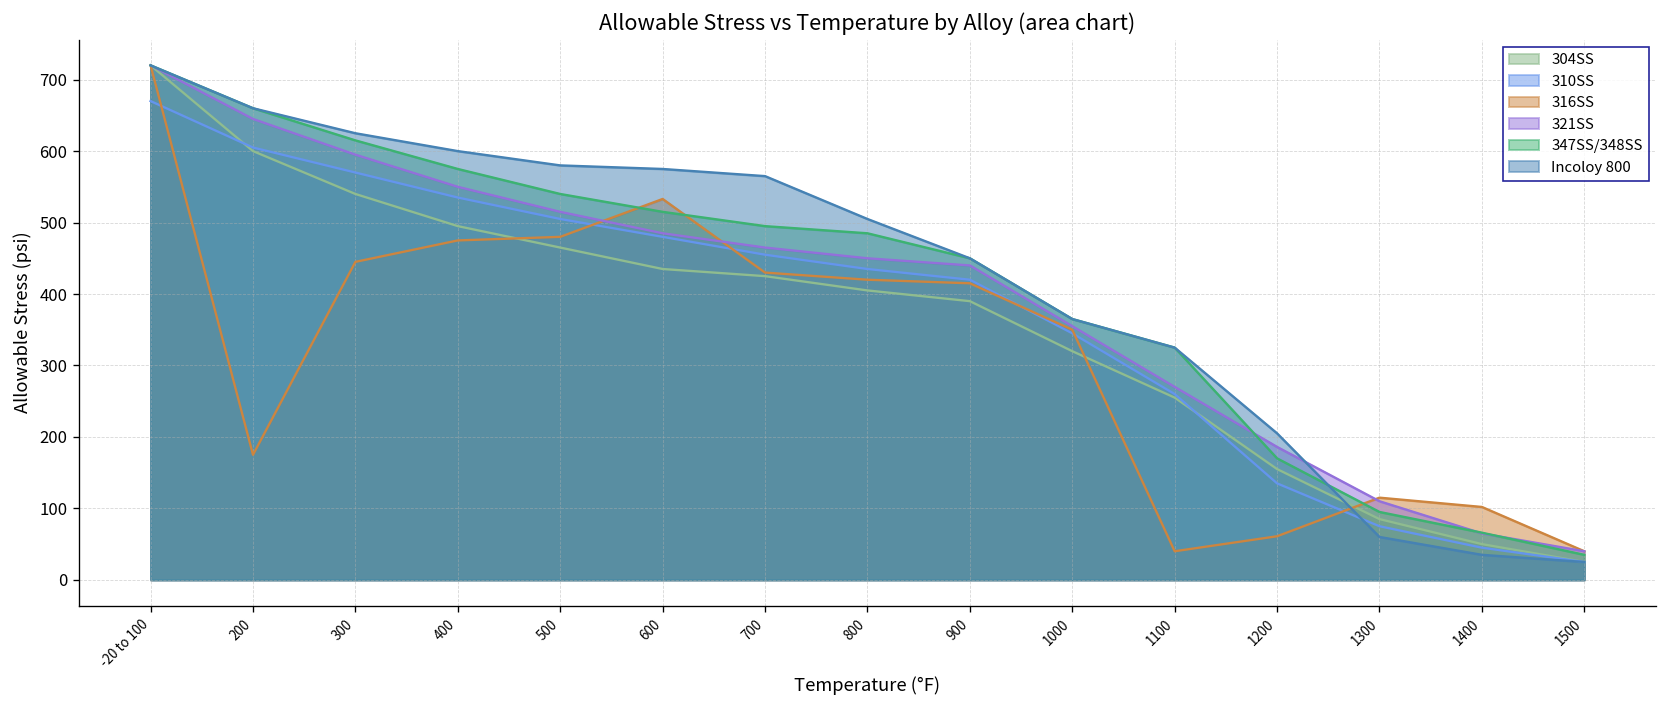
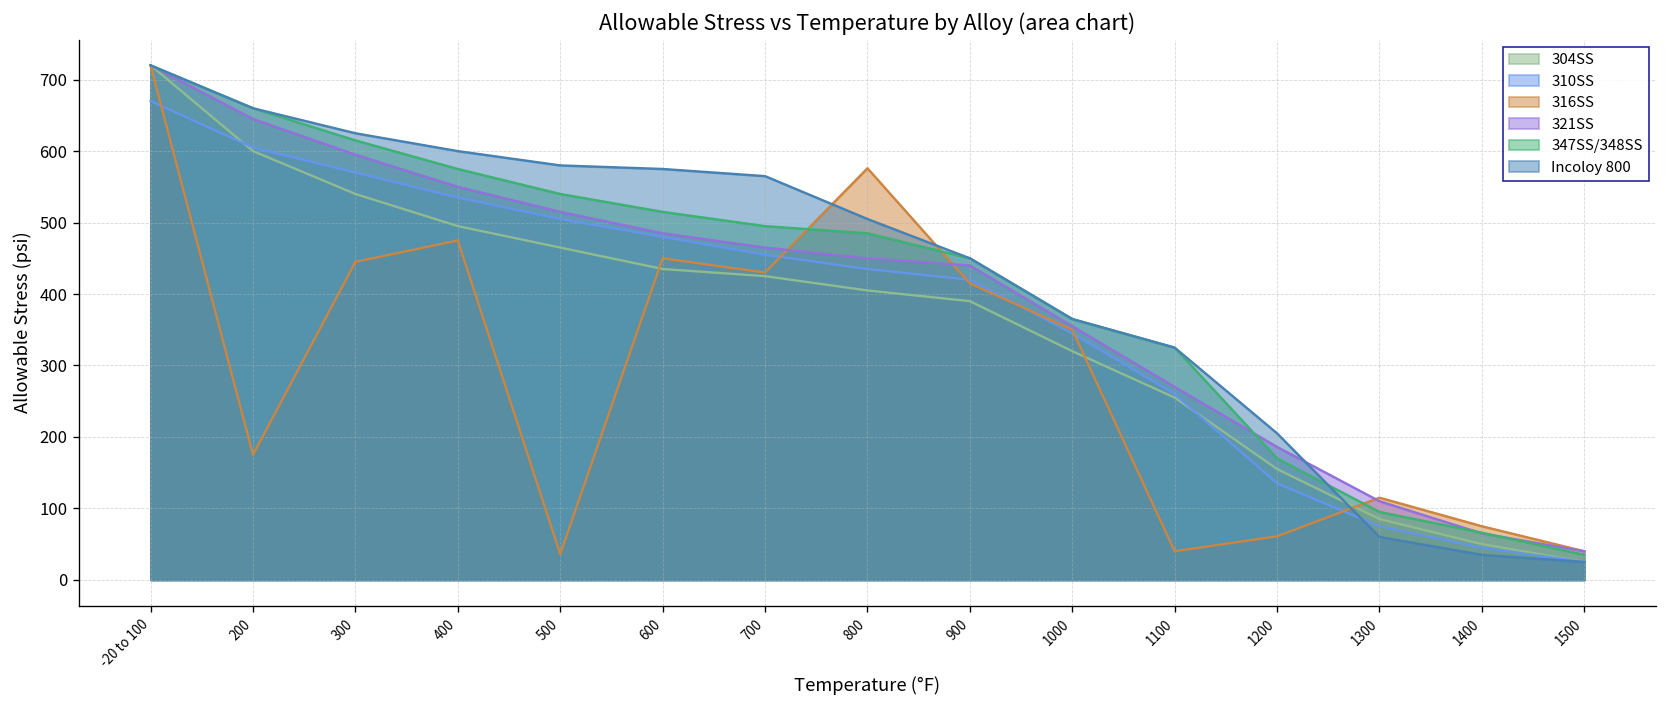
  {
    "316SS": {
      "200": 180,
      "300": 450,
      "400": 480,
-     "500": 480,
-     "600": 530,
+     "500": 40,
+     "600": 450,
      "700": 430,
-     "800": 420,
+     "800": 580,
      "900": 420,
      "1000": 350,
      "1100": 40,
      "1200": 60,
      "1300": 120,
-     "1400": 100
+     "1400": 80
    }
  }
